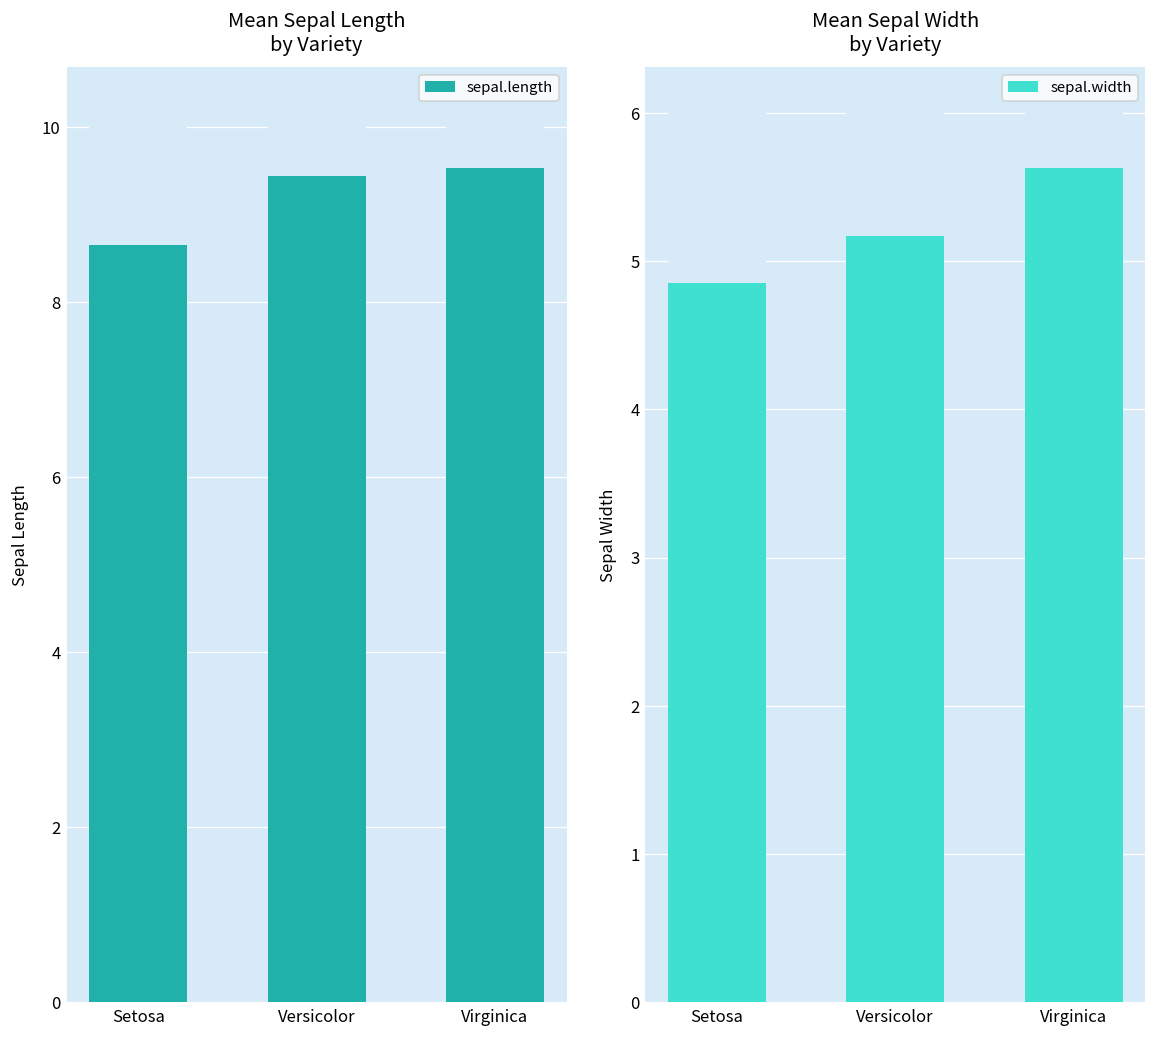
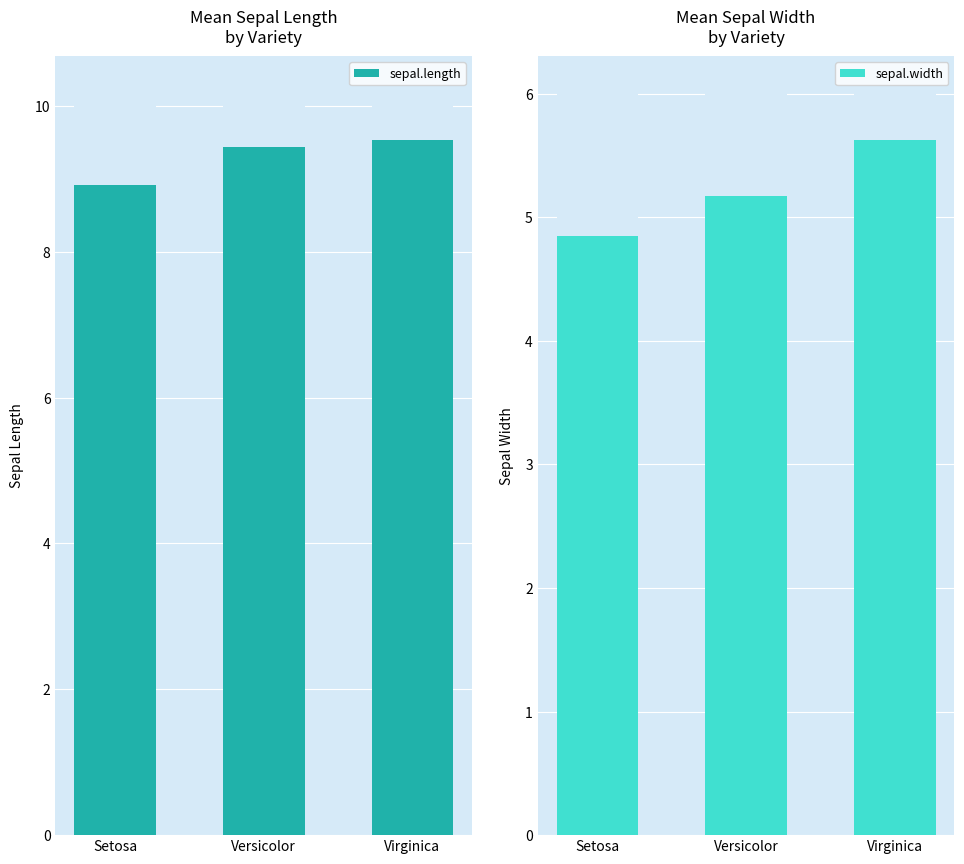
  {
    "Mean Sepal Length by Variety": {
      "sepal.length": {
-       "Setosa": 8.7
+       "Setosa": 8.9
      }
    }
  }
